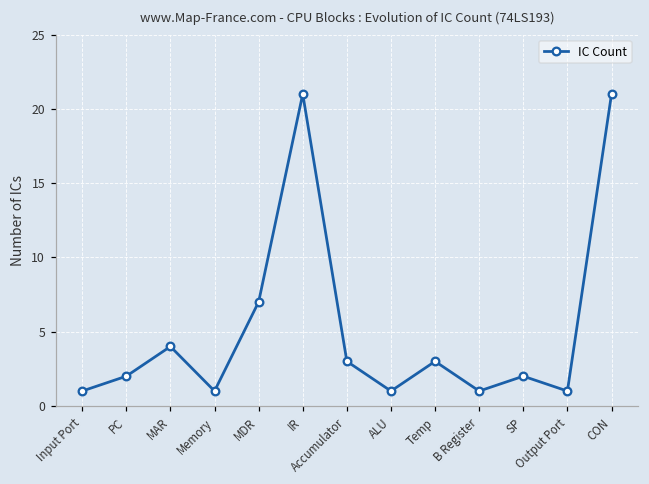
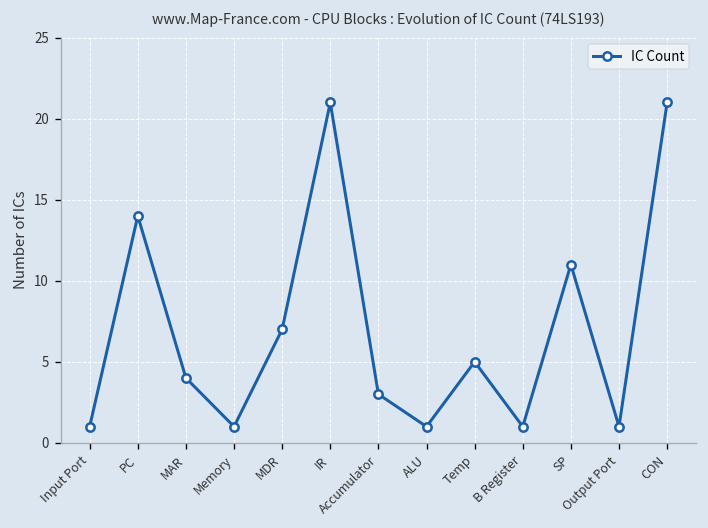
  {
    "Input Port": 1,
-   "PC": 2,
+   "PC": 14,
    "MAR": 4,
    "Memory": 1,
    "MDR": 7,
    "IR": 21,
    "Accumulator": 3,
    "ALU": 1,
-   "Temp": 3,
+   "Temp": 5,
    "B Register": 1,
-   "SP": 2,
+   "SP": 11,
    "Output Port": 1,
    "CON": 21
  }
